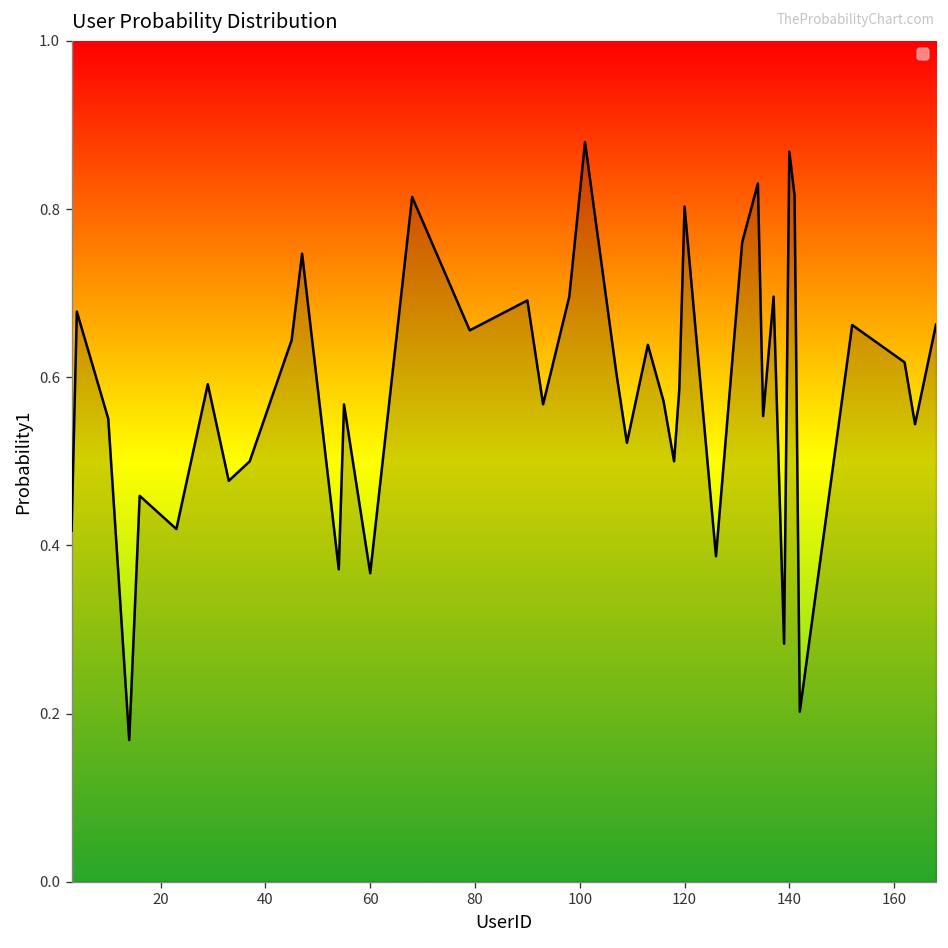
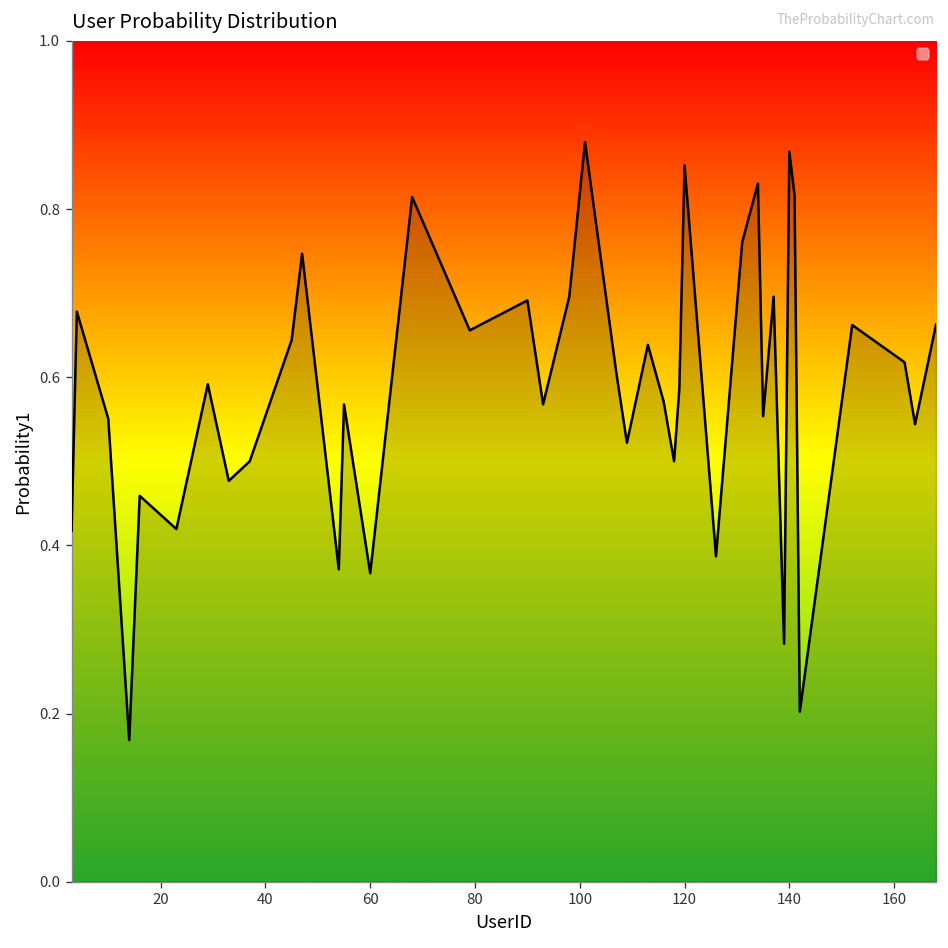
  {
    "60": 0.37,
-   "120": 0.80,
+   "120": 0.85,
    "140": 0.87
  }
